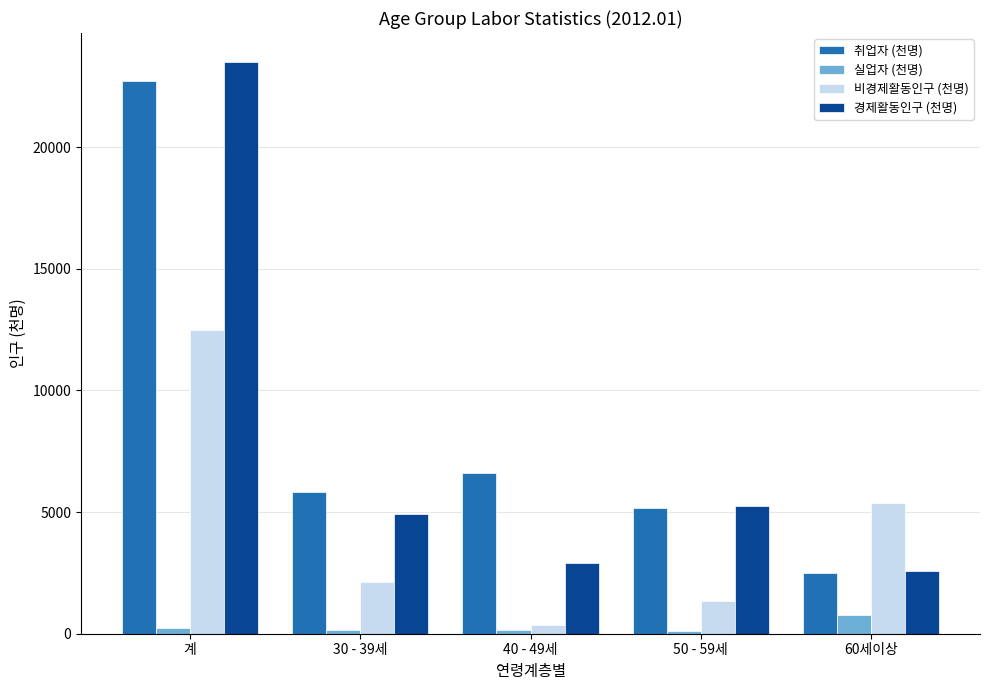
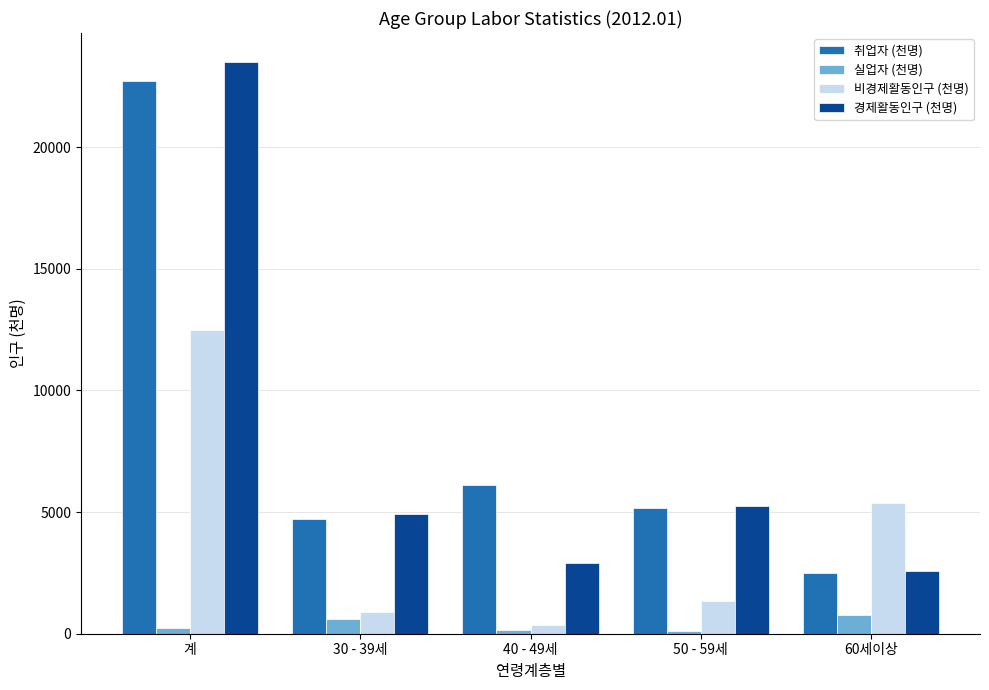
  {
    "취업자 (천명)": {
      "계": 22700,
-     "30 - 39세": 5800,
-     "40 - 49세": 6600,
+     "30 - 39세": 4700,
+     "40 - 49세": 6100,
      "50 - 59세": 5200,
      "60세이상": 2500
    },
    "실업자 (천명)": {
      "계": 200,
-     "30 - 39세": 200,
+     "30 - 39세": 600,
      "40 - 49세": 200,
      "50 - 59세": 100,
      "60세이상": 800
    },
    "비경제활동인구 (천명)": {
      "계": 12500,
-     "30 - 39세": 2100,
+     "30 - 39세": 900,
      "40 - 49세": 400,
      "50 - 59세": 1400,
      "60세이상": 5400
    },
    "경제활동인구 (천명)": {
      "계": 23500,
      "30 - 39세": 4900,
      "40 - 49세": 2900,
      "50 - 59세": 5300,
      "60세이상": 2600
    }
  }
